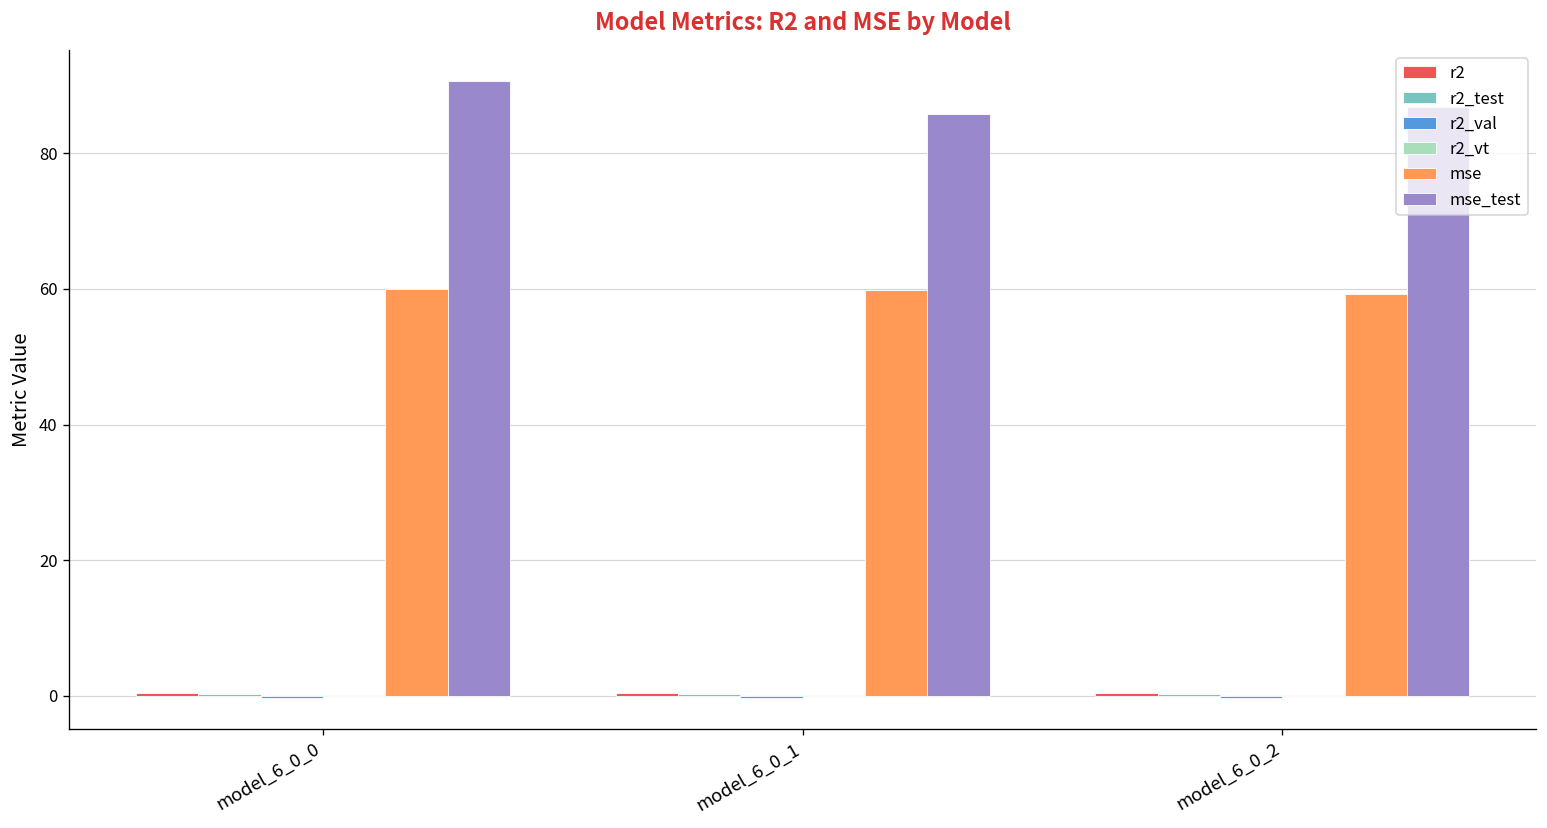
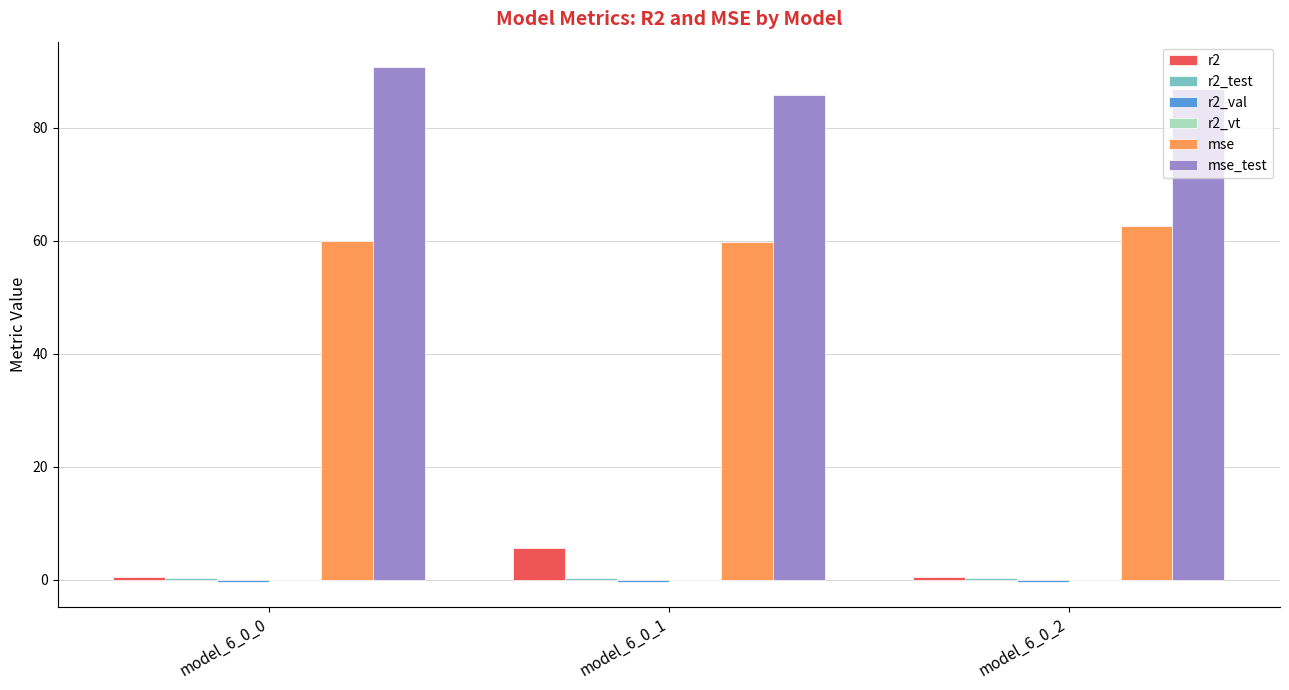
  {
    "r2": {
      "model_6_0_0": 1,
-     "model_6_0_1": 1,
+     "model_6_0_1": 6,
      "model_6_0_2": 1
    },
    "mse": {
      "model_6_0_0": 60,
      "model_6_0_1": 60,
-     "model_6_0_2": 59
+     "model_6_0_2": 63
    },
    "mse_test": {
      "model_6_0_0": 91,
      "model_6_0_1": 86
    }
  }
